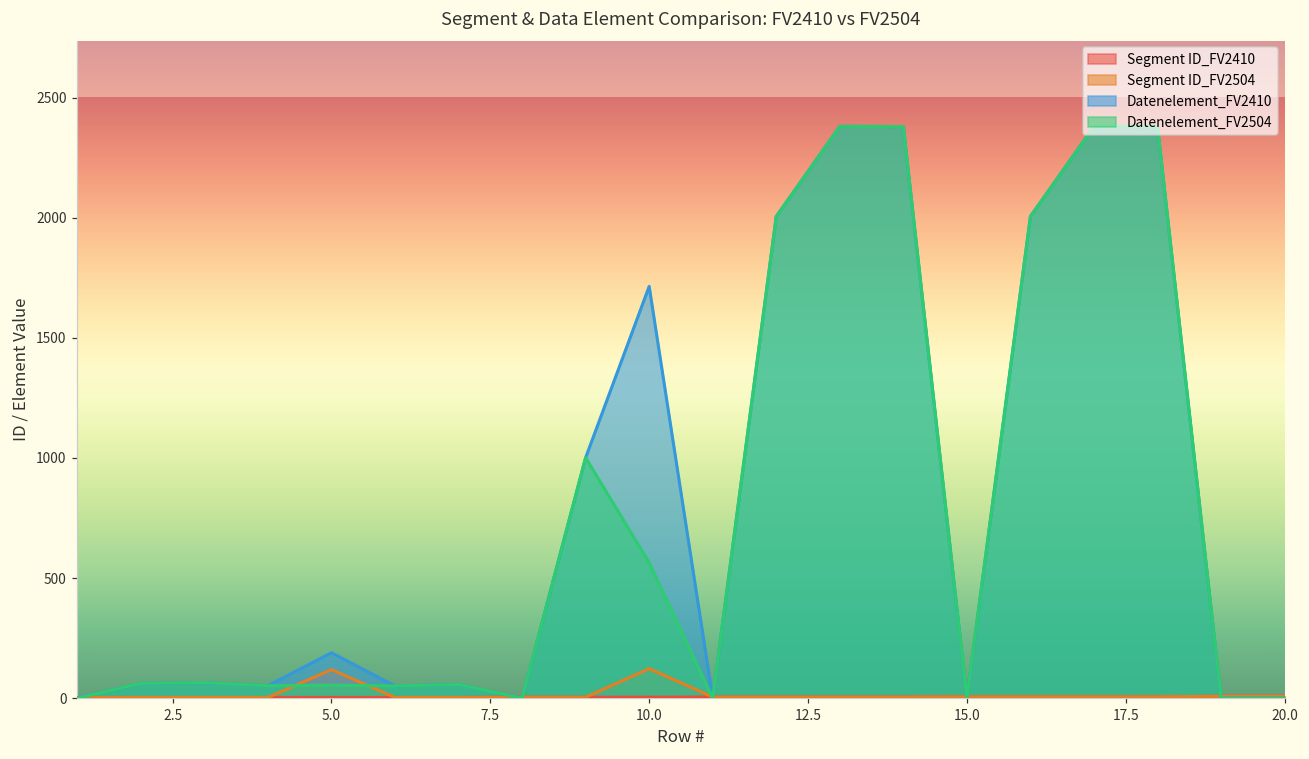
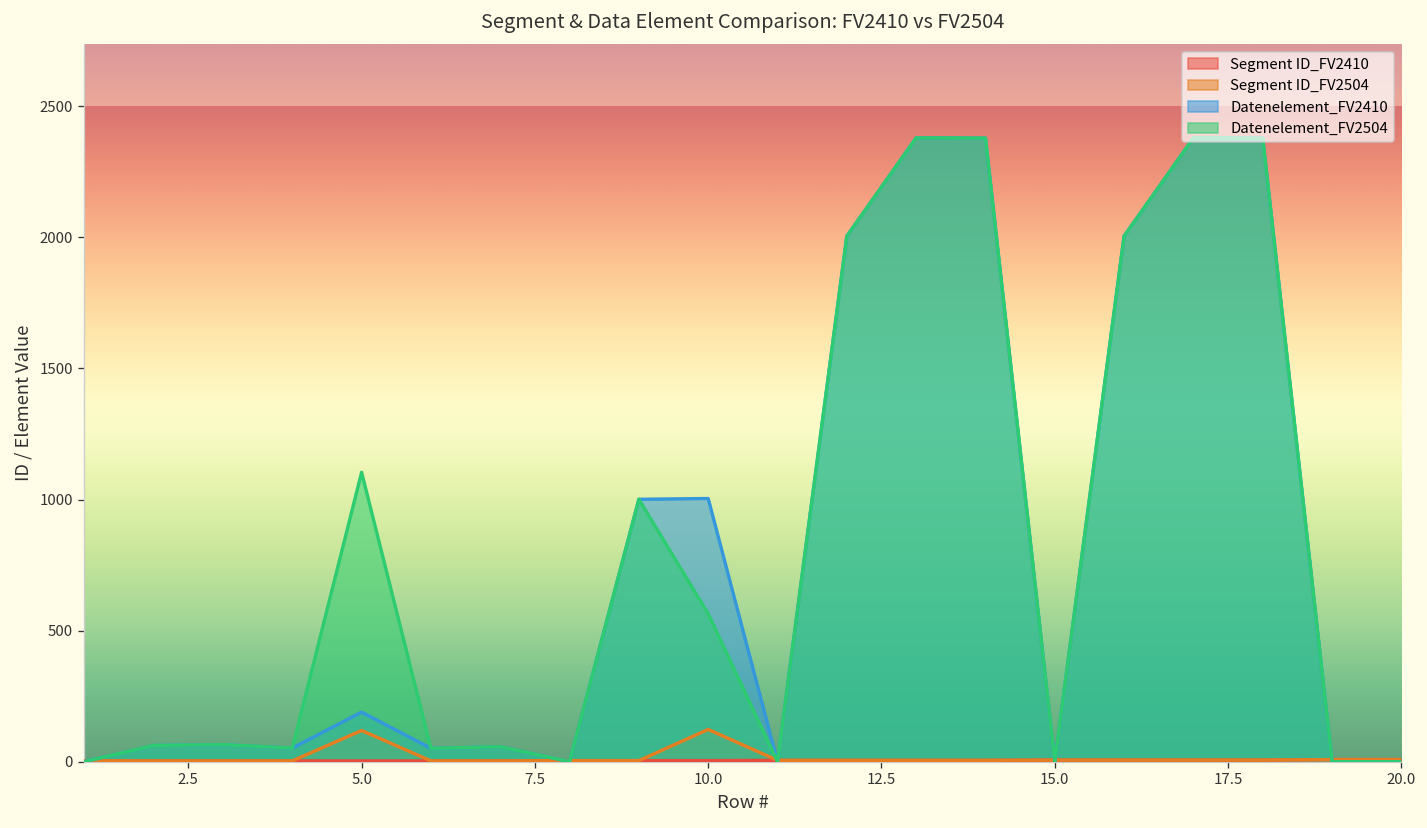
  {
    "Datenelement_FV2410": {
      "5.0": 190,
-     "10.0": 1710
+     "10.0": 1000
    },
    "Datenelement_FV2504": {
-     "5.0": 50,
+     "5.0": 1100,
      "10.0": 560
    }
  }
